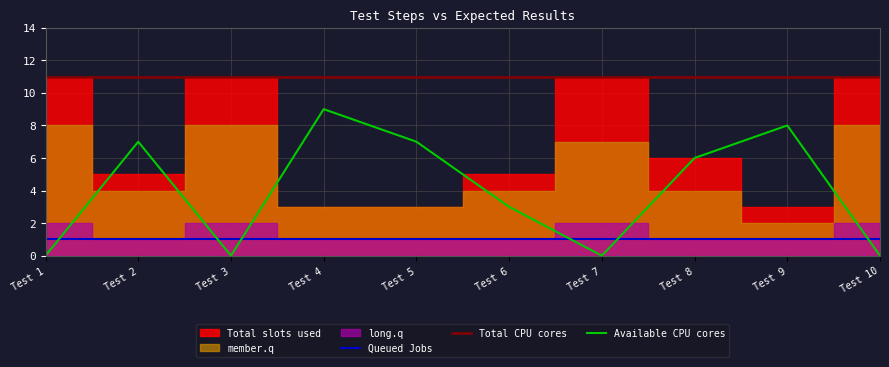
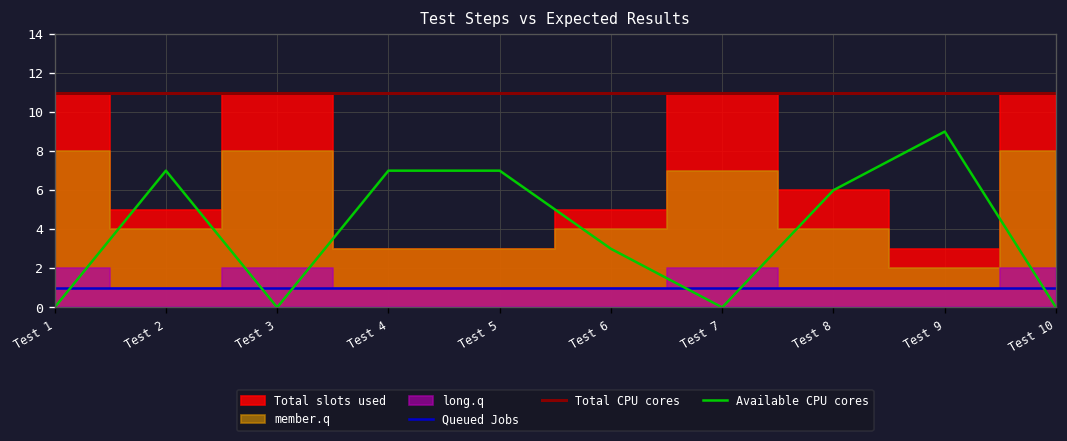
  {
    "Queued Jobs": {
      "Test 1": 1,
      "Test 2": 1,
      "Test 3": 1,
      "Test 4": 1,
      "Test 5": 1,
      "Test 6": 1,
      "Test 7": 1,
      "Test 8": 1,
      "Test 9": 1,
      "Test 10": 1
    },
    "Total CPU cores": {
      "Test 2": 11,
      "Test 3": 11,
      "Test 4": 11,
      "Test 5": 11,
      "Test 6": 11,
      "Test 7": 11,
      "Test 8": 11,
      "Test 9": 11
    },
    "Available CPU cores": {
      "Test 1": 0,
      "Test 2": 7,
      "Test 3": 0,
-     "Test 4": 9,
+     "Test 4": 7,
      "Test 5": 7,
      "Test 6": 3,
      "Test 7": 0,
      "Test 8": 6,
-     "Test 9": 8,
+     "Test 9": 9,
      "Test 10": 0
    }
  }
